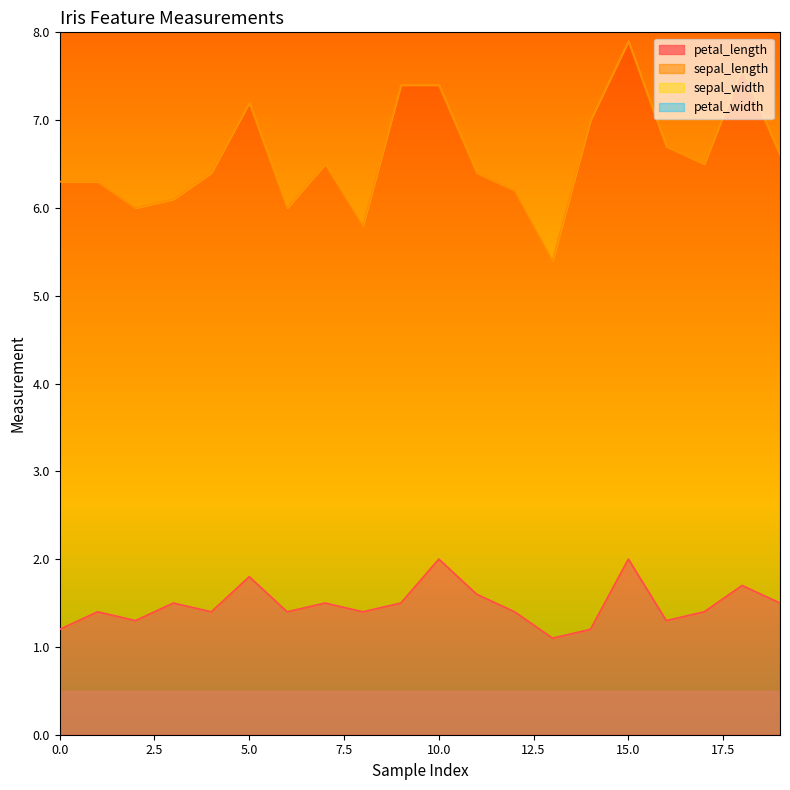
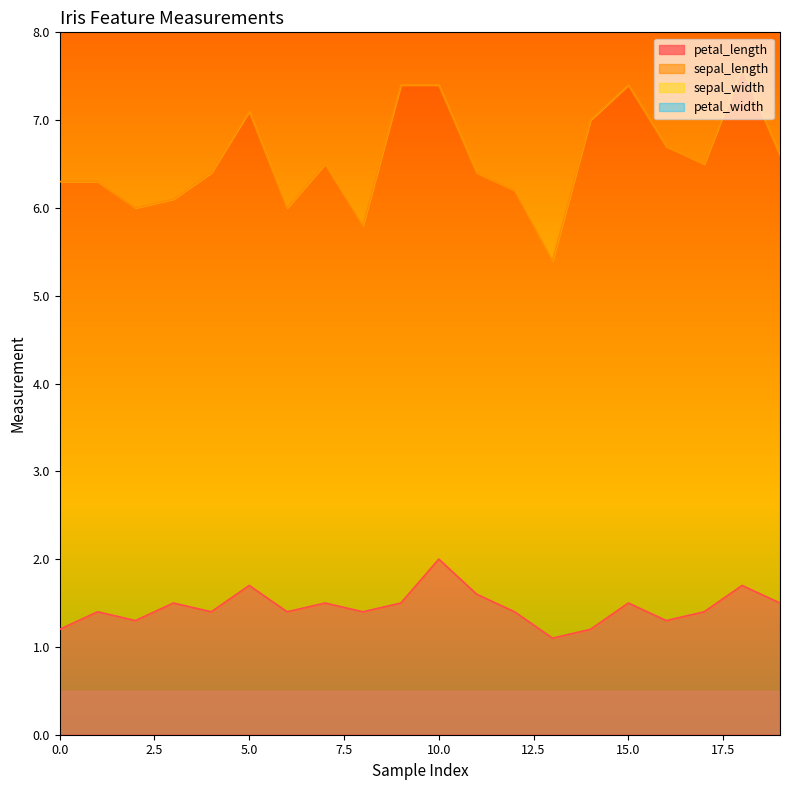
  {
    "petal_length": {
      "0.0": 1.2,
-     "5.0": 1.8,
+     "5.0": 1.7,
      "10.0": 2.0,
-     "15.0": 2.0
+     "15.0": 1.5
    },
    "sepal_length": {
      "0.0": 5.1,
      "5.0": 5.4,
      "10.0": 5.4,
      "15.0": 5.9
    }
  }
